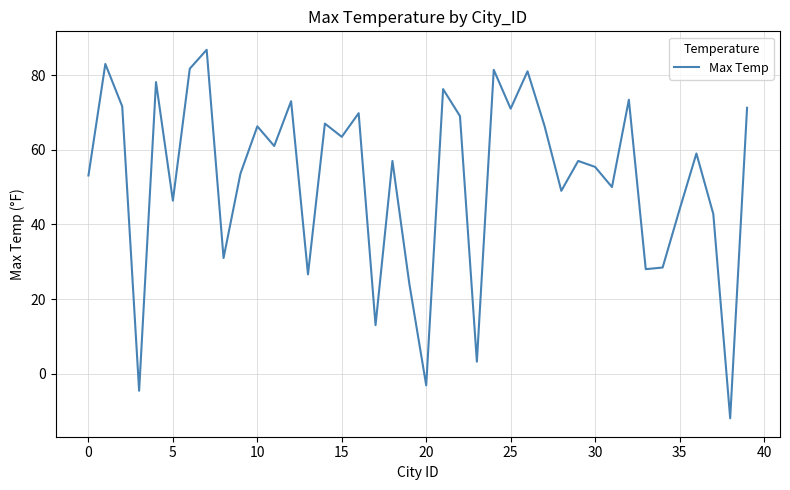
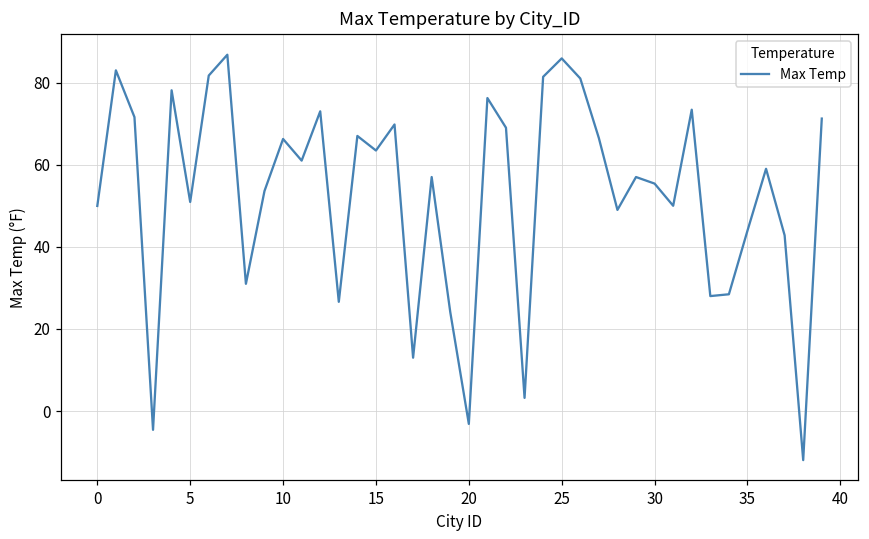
  {
-   "0": 53,
-   "5": 46,
+   "0": 50,
+   "5": 51,
    "10": 66,
    "15": 63,
    "20": -3,
-   "25": 71,
+   "25": 86,
    "30": 55,
    "35": 44
  }
